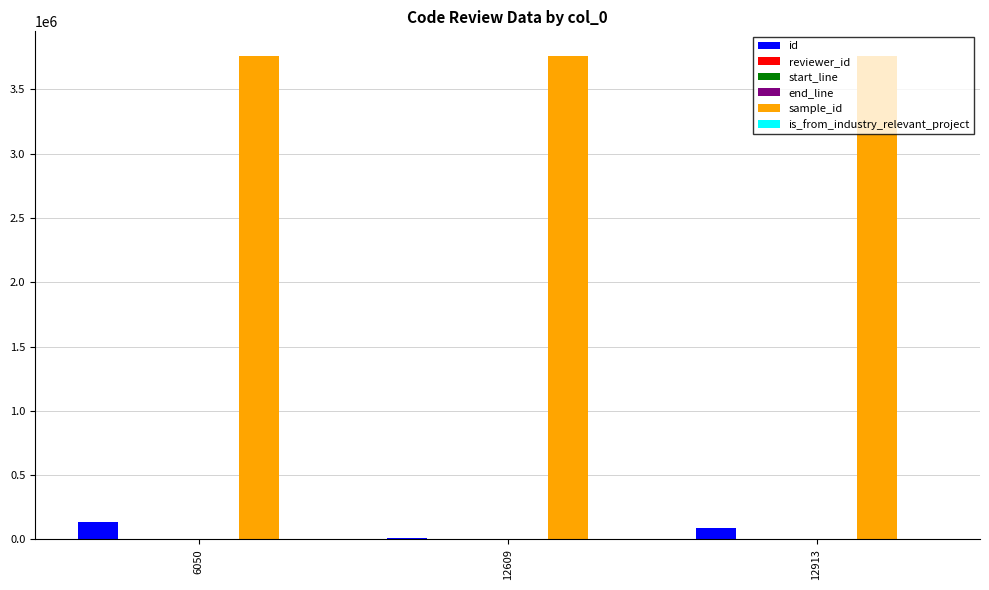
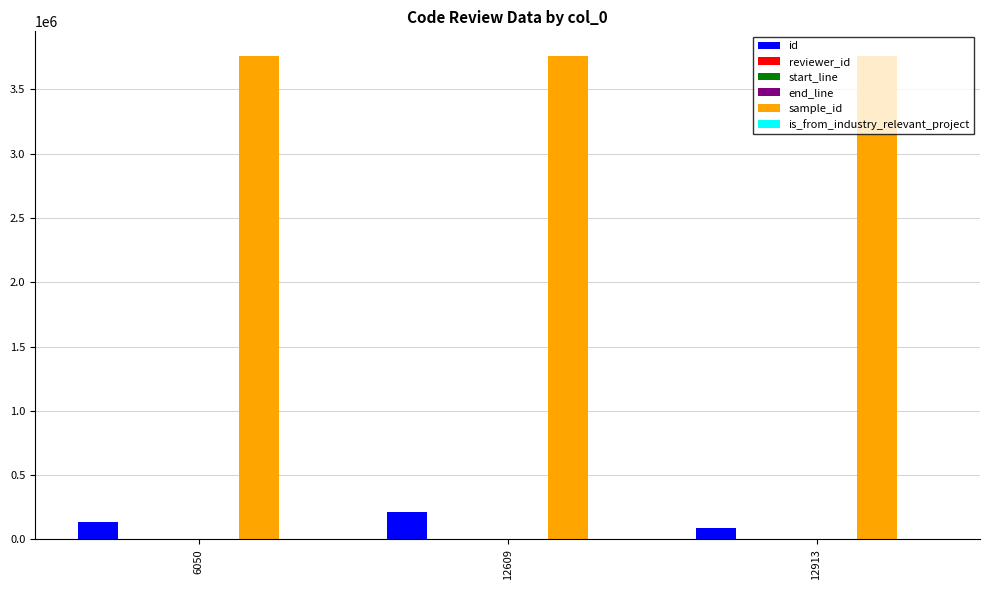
  {
    "id": {
      "6050": 140000,
-     "12609": 10000,
+     "12609": 210000,
      "12913": 90000
    },
    "sample_id": {
      "6050": 3760000,
      "12609": 3760000
    }
  }
